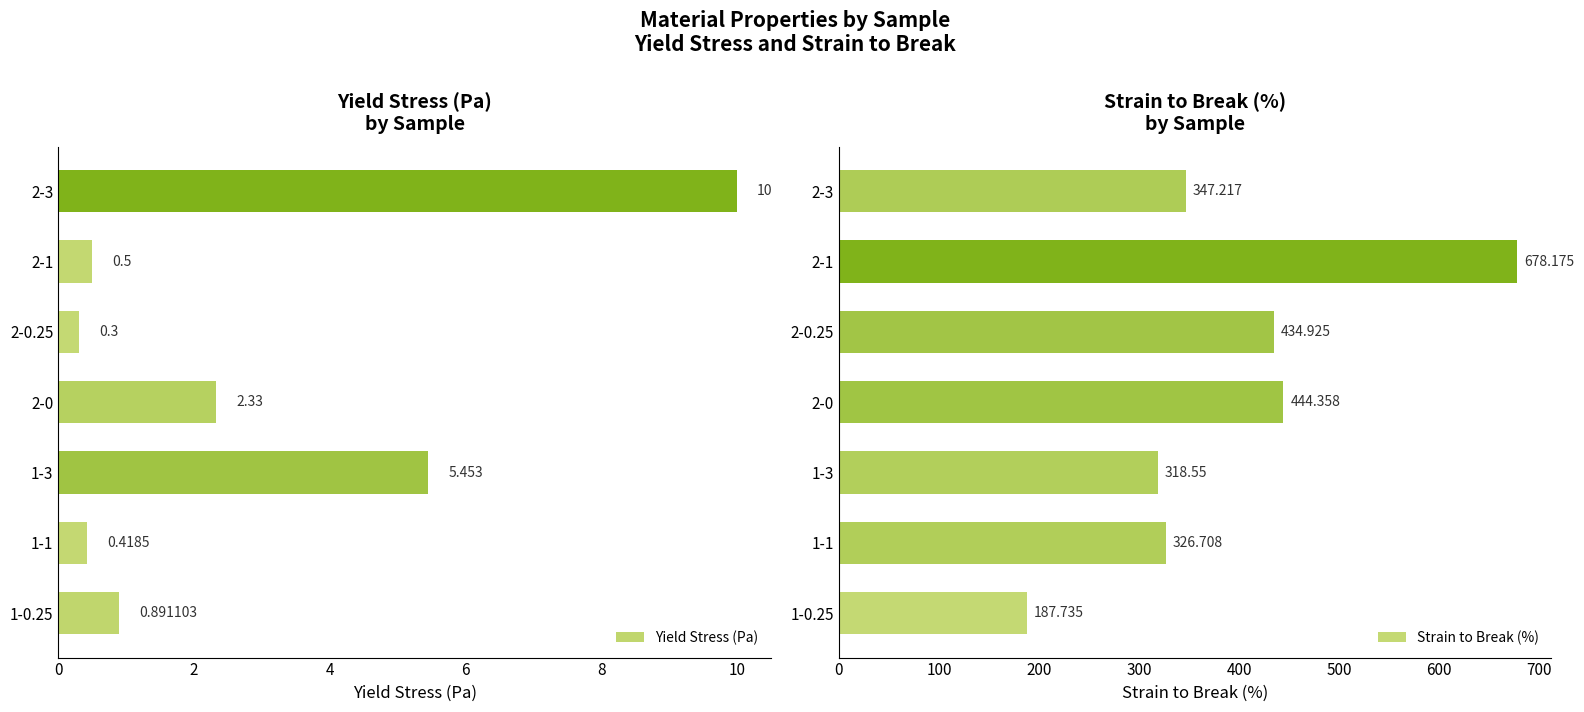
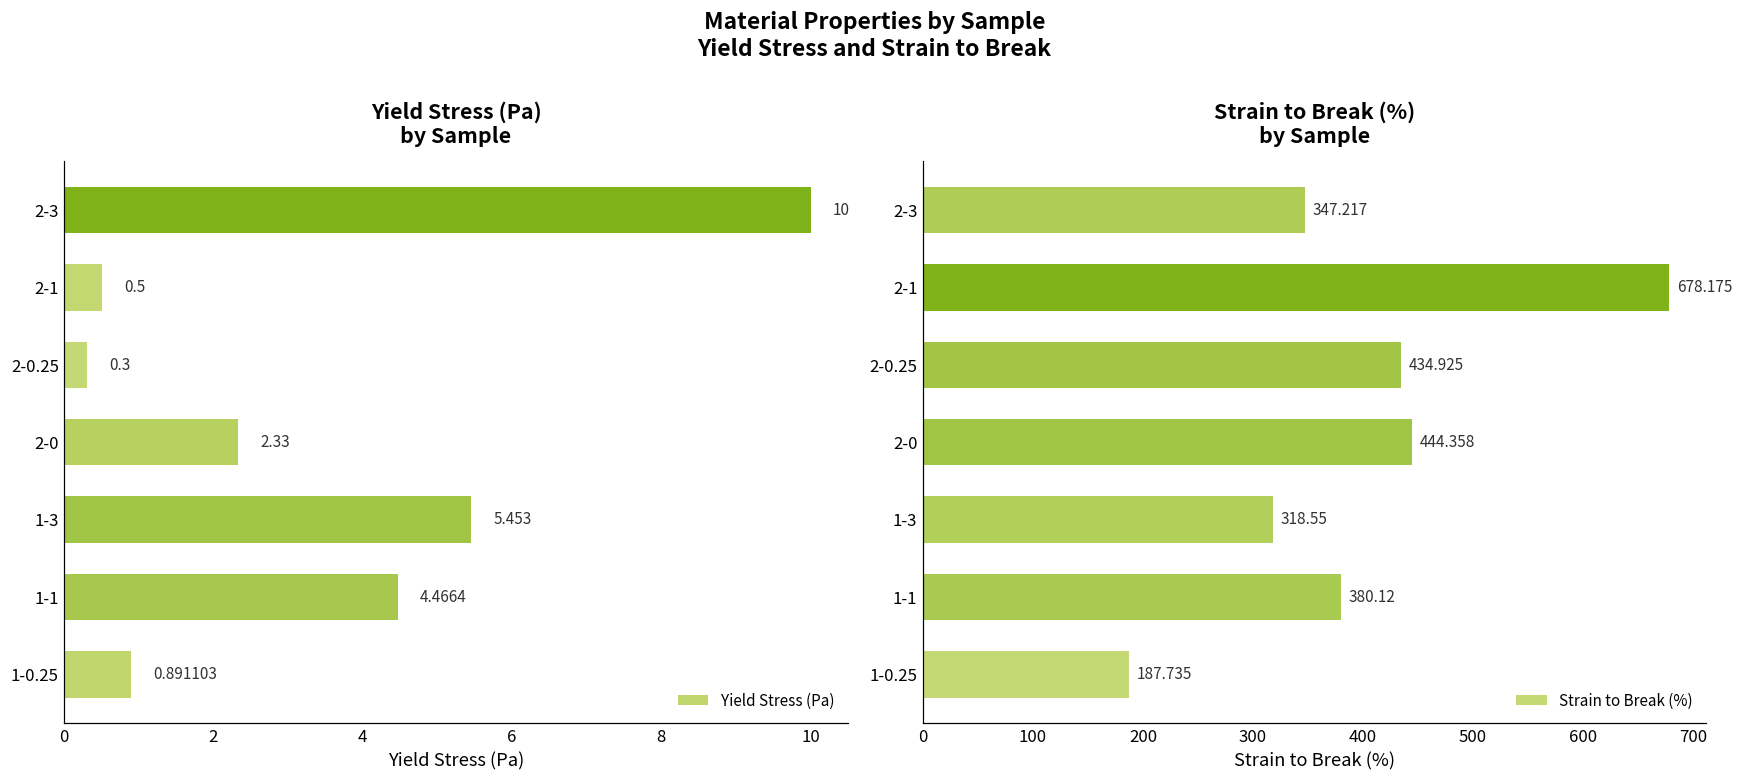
  {
    "Yield Stress (Pa) by Sample": {
      "2-3": 10,
      "2-1": 0.5,
      "2-0.25": 0.3,
      "2-0": 2.33,
      "1-3": 5.453,
-     "1-1": 0.4185,
+     "1-1": 4.4664,
      "1-0.25": 0.891103
    },
    "Strain to Break (%) by Sample": {
      "2-3": 347.217,
      "2-1": 678.175,
      "2-0.25": 434.925,
      "2-0": 444.358,
      "1-3": 318.55,
-     "1-1": 326.708,
+     "1-1": 380.12,
      "1-0.25": 187.735
    }
  }
